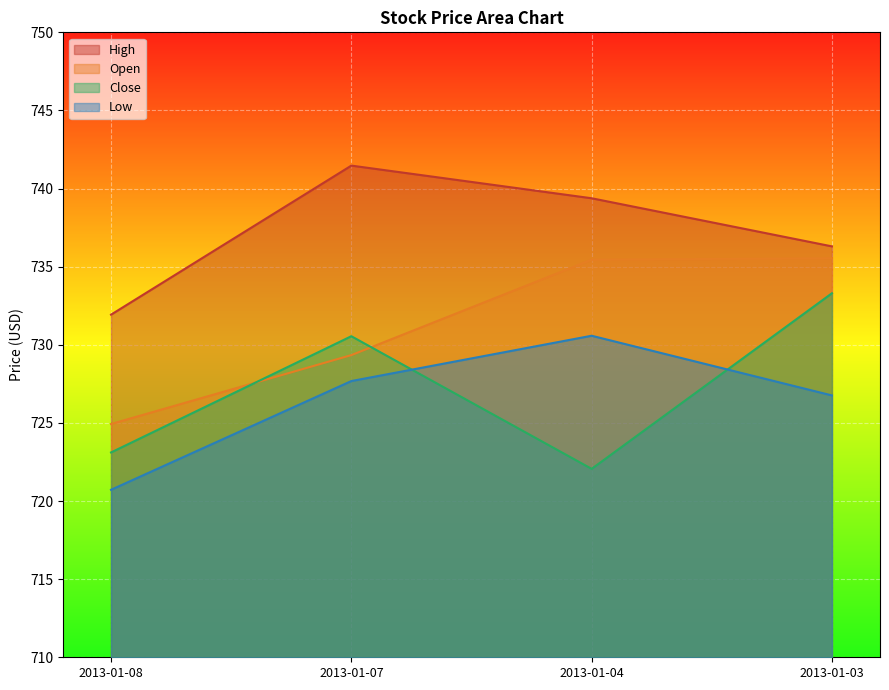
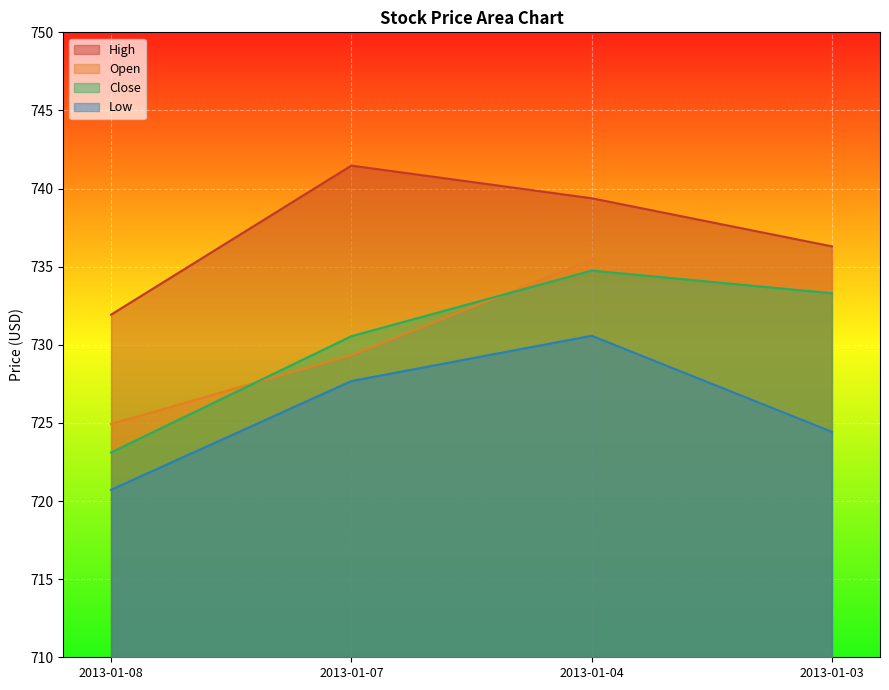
  {
    "Close": {
      "2013-01-08": 723.1,
      "2013-01-07": 730.6,
-     "2013-01-04": 722.1,
+     "2013-01-04": 734.8,
      "2013-01-03": 733.3
    },
    "Low": {
      "2013-01-08": 720.7,
      "2013-01-07": 727.7,
      "2013-01-04": 730.6,
-     "2013-01-03": 726.8
+     "2013-01-03": 724.4
    }
  }
